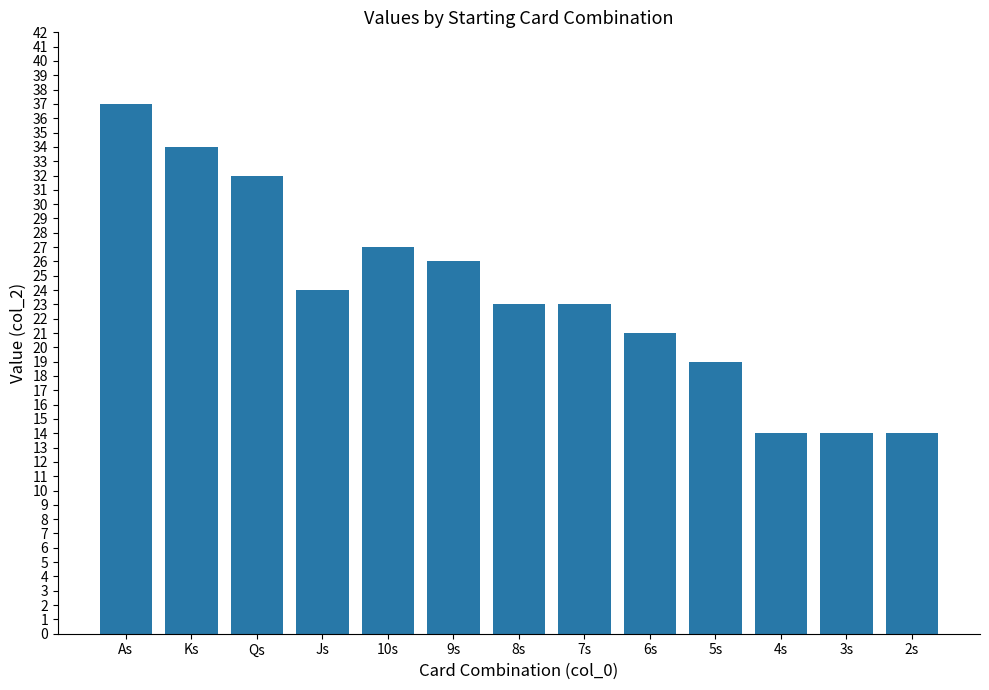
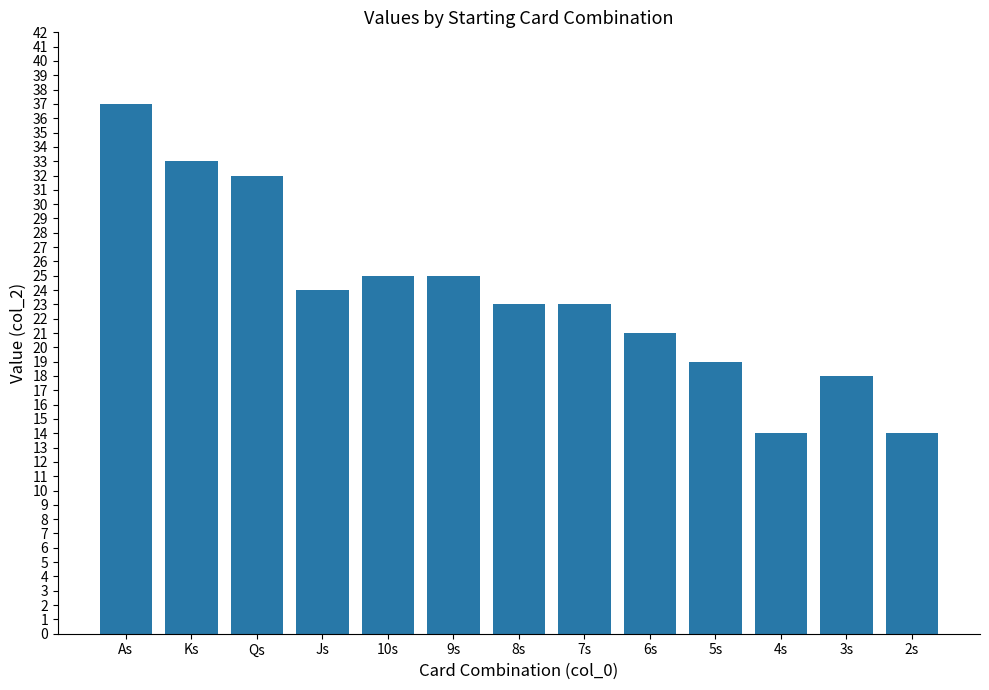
  {
    "As": 37,
-   "Ks": 34,
+   "Ks": 33,
    "Qs": 32,
    "Js": 24,
-   "10s": 27,
-   "9s": 26,
+   "10s": 25,
+   "9s": 25,
    "8s": 23,
    "7s": 23,
    "6s": 21,
    "5s": 19,
    "4s": 14,
-   "3s": 14,
+   "3s": 18,
    "2s": 14
  }
